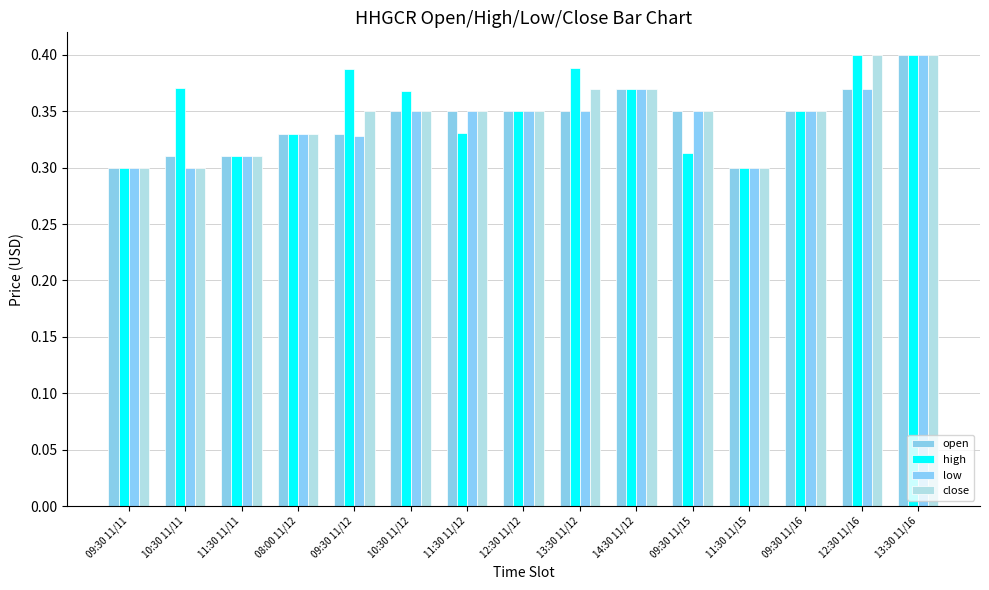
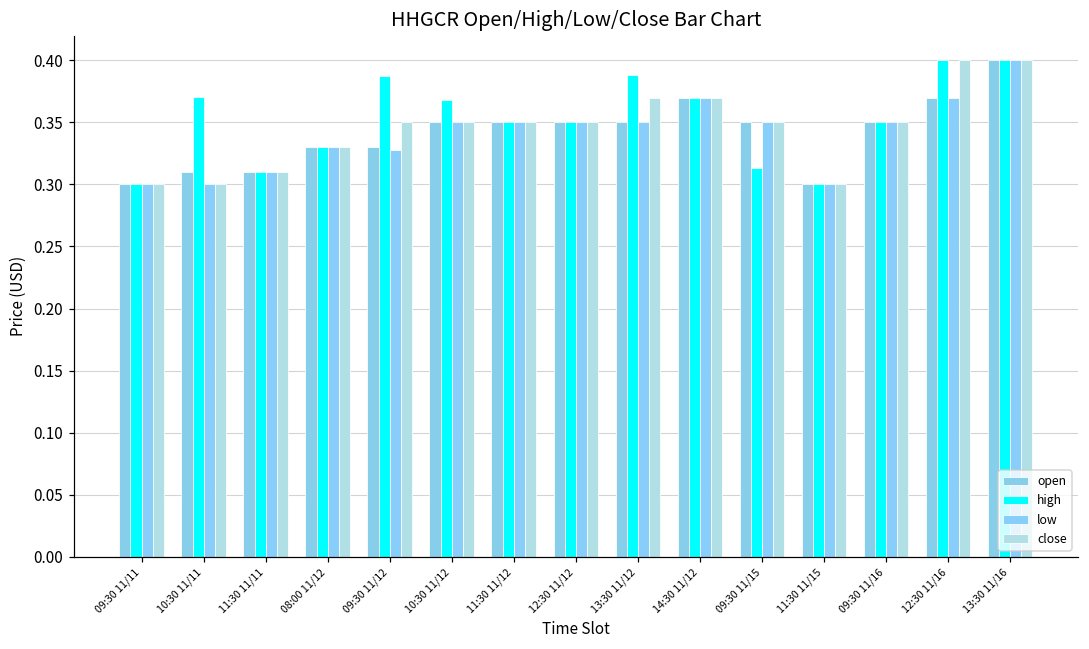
  {
    "high": {
      "09:30 11/11": 0.300,
      "10:30 11/11": 0.370,
      "11:30 11/11": 0.310,
      "08:00 11/12": 0.330,
      "09:30 11/12": 0.387,
      "10:30 11/12": 0.368,
-     "11:30 11/12": 0.331,
+     "11:30 11/12": 0.350,
      "12:30 11/12": 0.350,
      "13:30 11/12": 0.388,
      "14:30 11/12": 0.370,
      "09:30 11/15": 0.313,
      "11:30 11/15": 0.300,
      "09:30 11/16": 0.350,
      "12:30 11/16": 0.400,
      "13:30 11/16": 0.400
    }
  }
